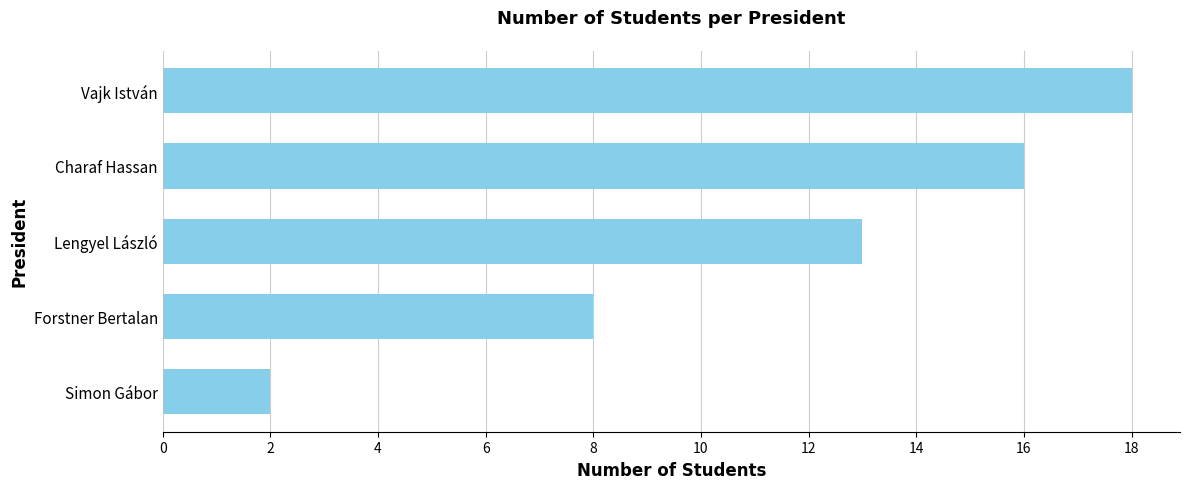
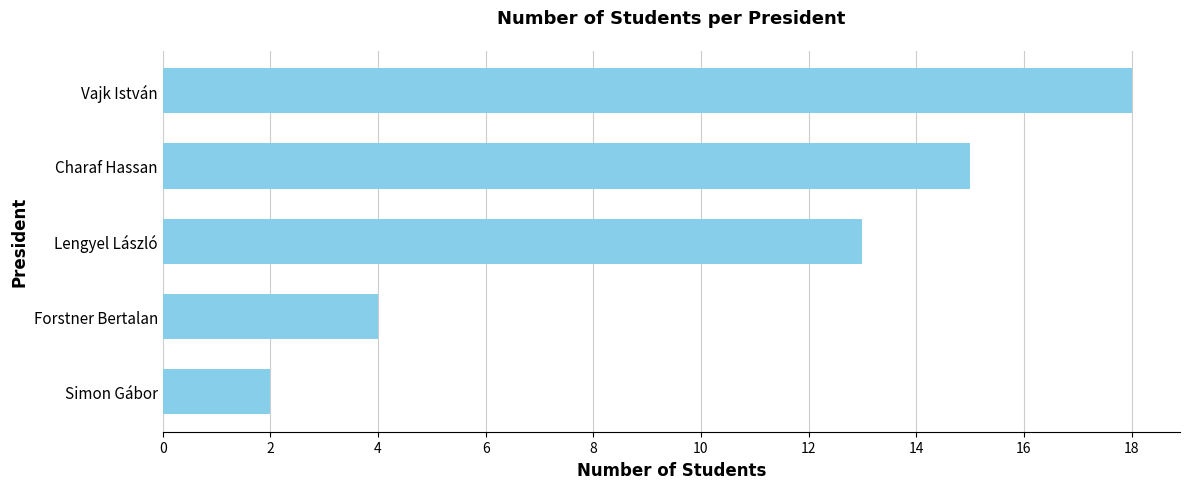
  {
    "Vajk István": 18,
-   "Charaf Hassan": 16,
+   "Charaf Hassan": 15,
    "Lengyel László": 13,
-   "Forstner Bertalan": 8,
+   "Forstner Bertalan": 4,
    "Simon Gábor": 2
  }
